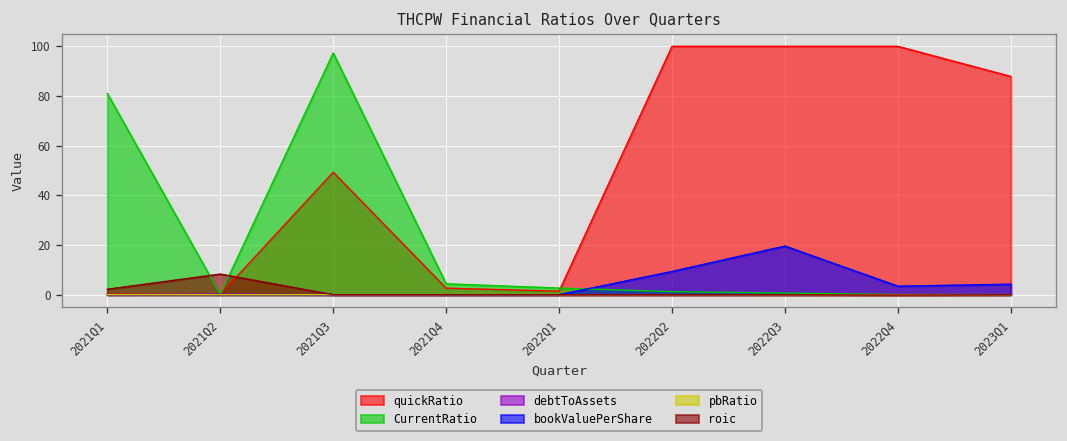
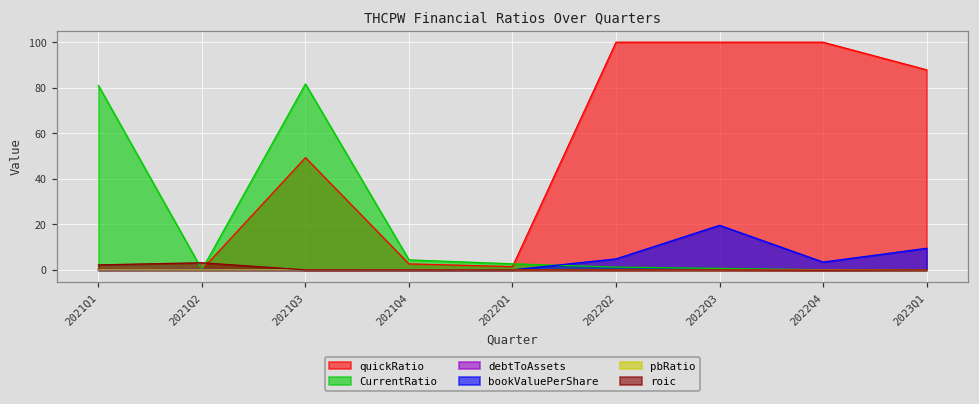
  {
    "quickRatio": {
      "2021Q3": 49,
      "2021Q4": 3,
      "2022Q1": 1,
      "2022Q2": 100,
      "2022Q3": 100,
      "2022Q4": 100,
      "2023Q1": 88
    },
    "CurrentRatio": {
      "2021Q1": 81,
-     "2021Q3": 97,
+     "2021Q3": 82,
      "2021Q4": 4,
      "2022Q1": 3
    },
    "bookValuePerShare": {
-     "2022Q2": 9,
+     "2022Q2": 5,
      "2022Q3": 20,
      "2022Q4": 3,
-     "2023Q1": 4
+     "2023Q1": 9
    },
    "roic": {
      "2021Q1": 2,
-     "2021Q2": 8
+     "2021Q2": 3
    }
  }
